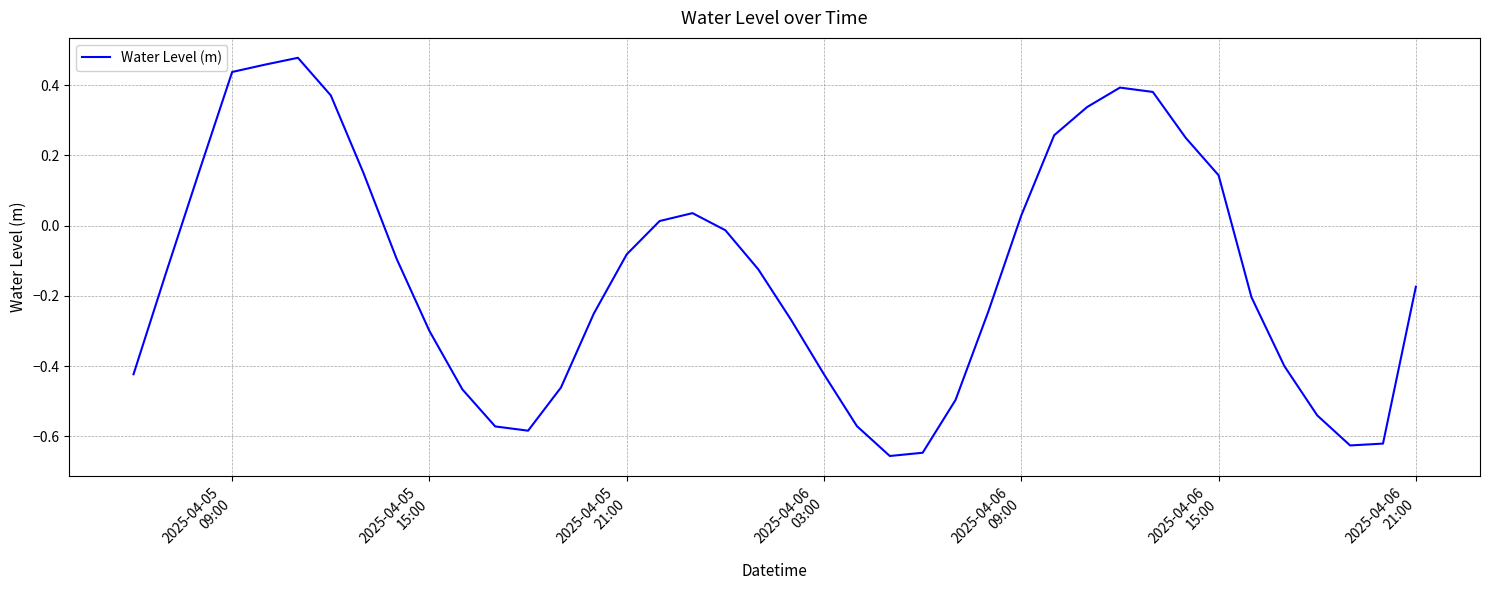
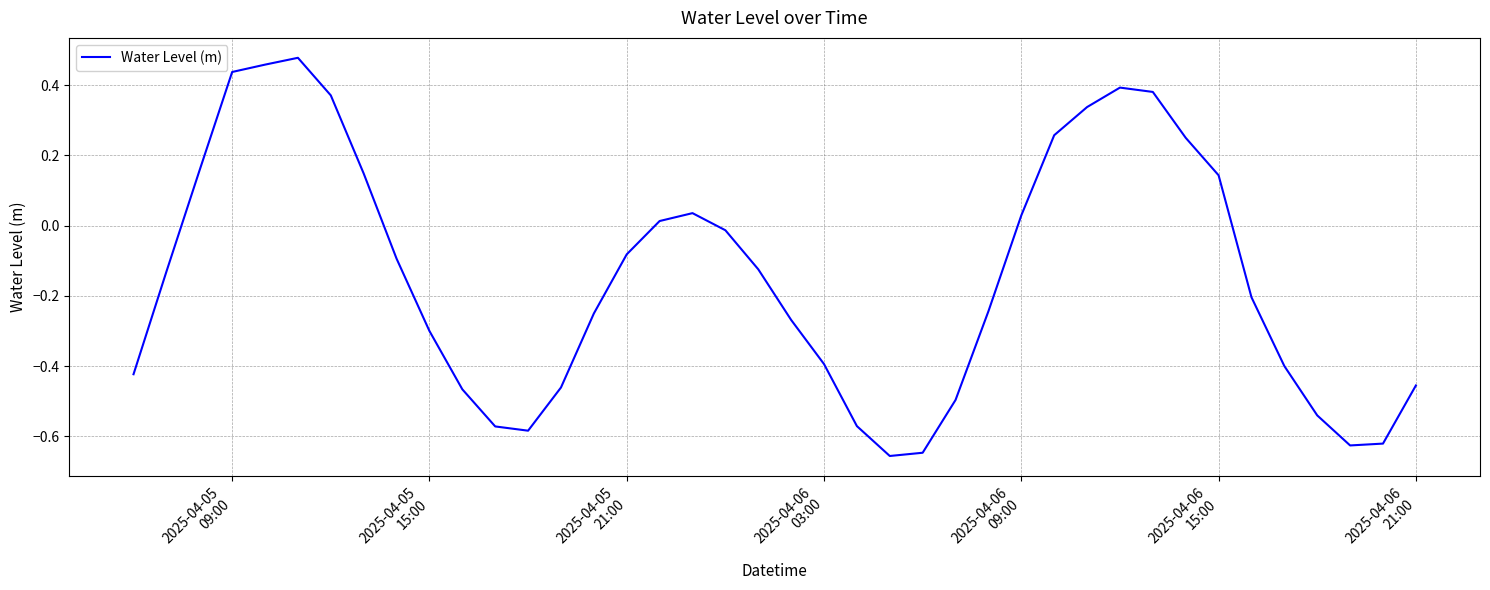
  {
    "2025-04-05 09:00": 0.44,
    "2025-04-05 15:00": -0.30,
    "2025-04-05 21:00": -0.08,
-   "2025-04-06 03:00": -0.42,
+   "2025-04-06 03:00": -0.39,
    "2025-04-06 09:00": 0.03,
    "2025-04-06 15:00": 0.14,
-   "2025-04-06 21:00": -0.17
+   "2025-04-06 21:00": -0.45
  }
